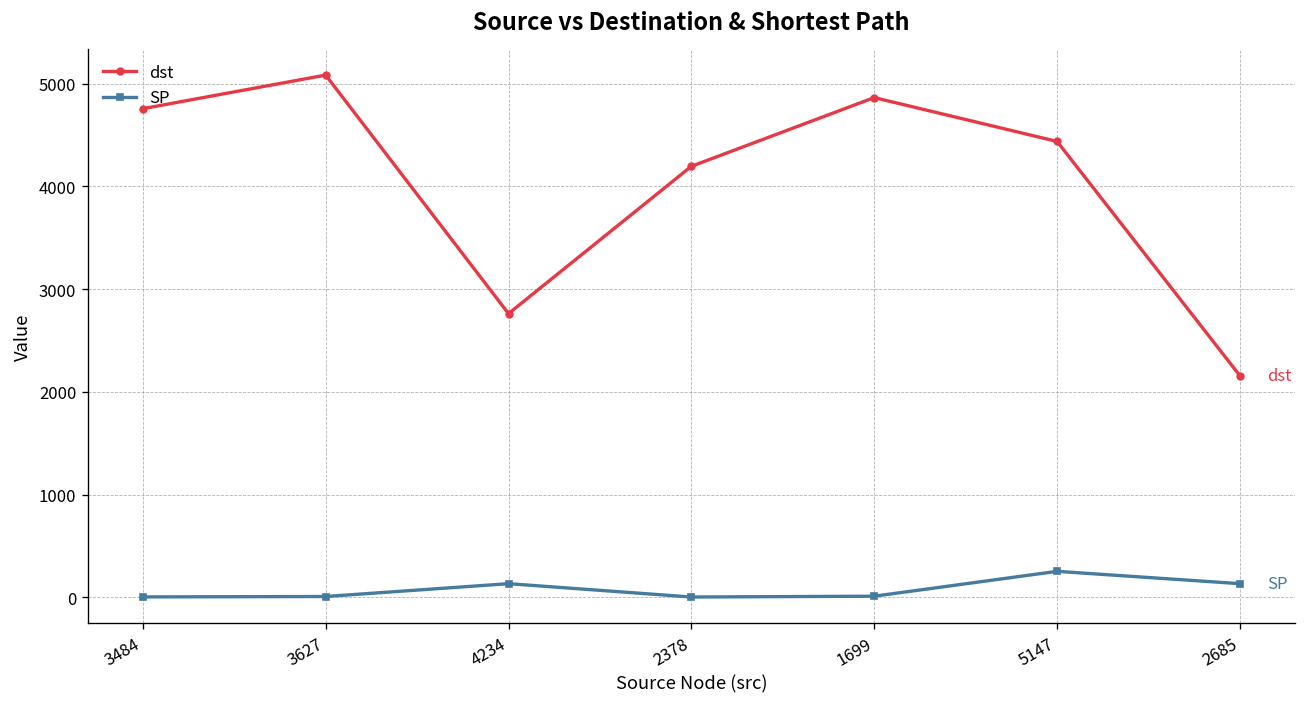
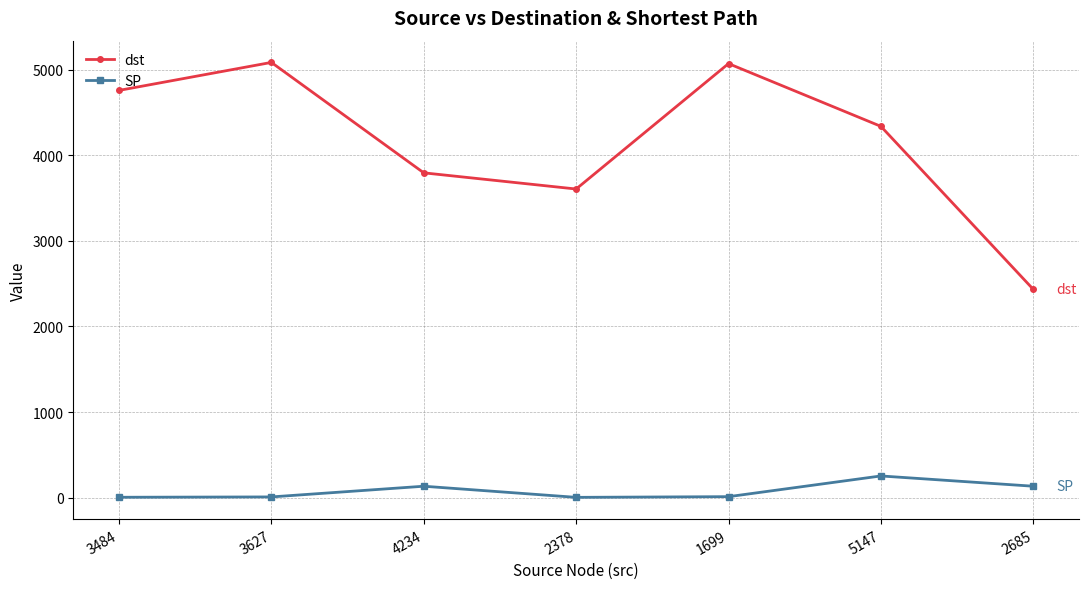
  {
    "dst": {
      "3484": 4800,
      "3627": 5100,
-     "4234": 2800,
-     "2378": 4200,
-     "1699": 4900,
-     "5147": 4400,
-     "2685": 2200
+     "4234": 3800,
+     "2378": 3600,
+     "1699": 5100,
+     "5147": 4300,
+     "2685": 2400
    },
    "SP": {
      "3484": 0,
      "3627": 0,
      "4234": 100,
      "2378": 0,
      "1699": 0,
      "5147": 300,
      "2685": 100
    }
  }
